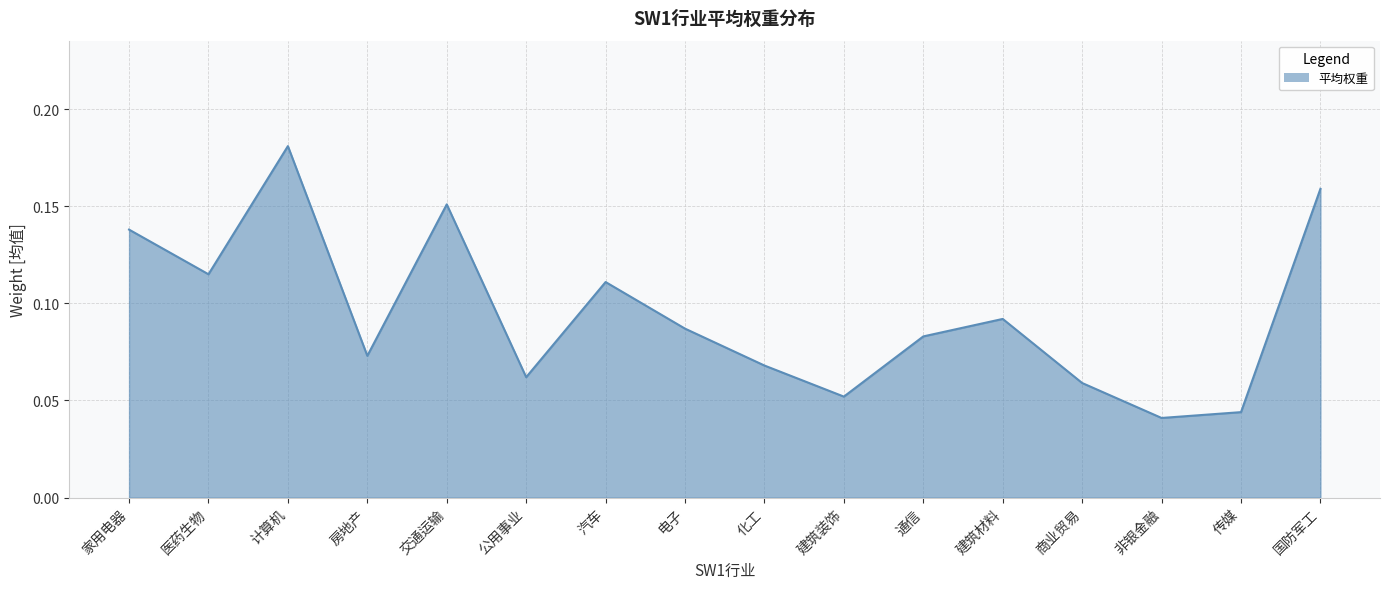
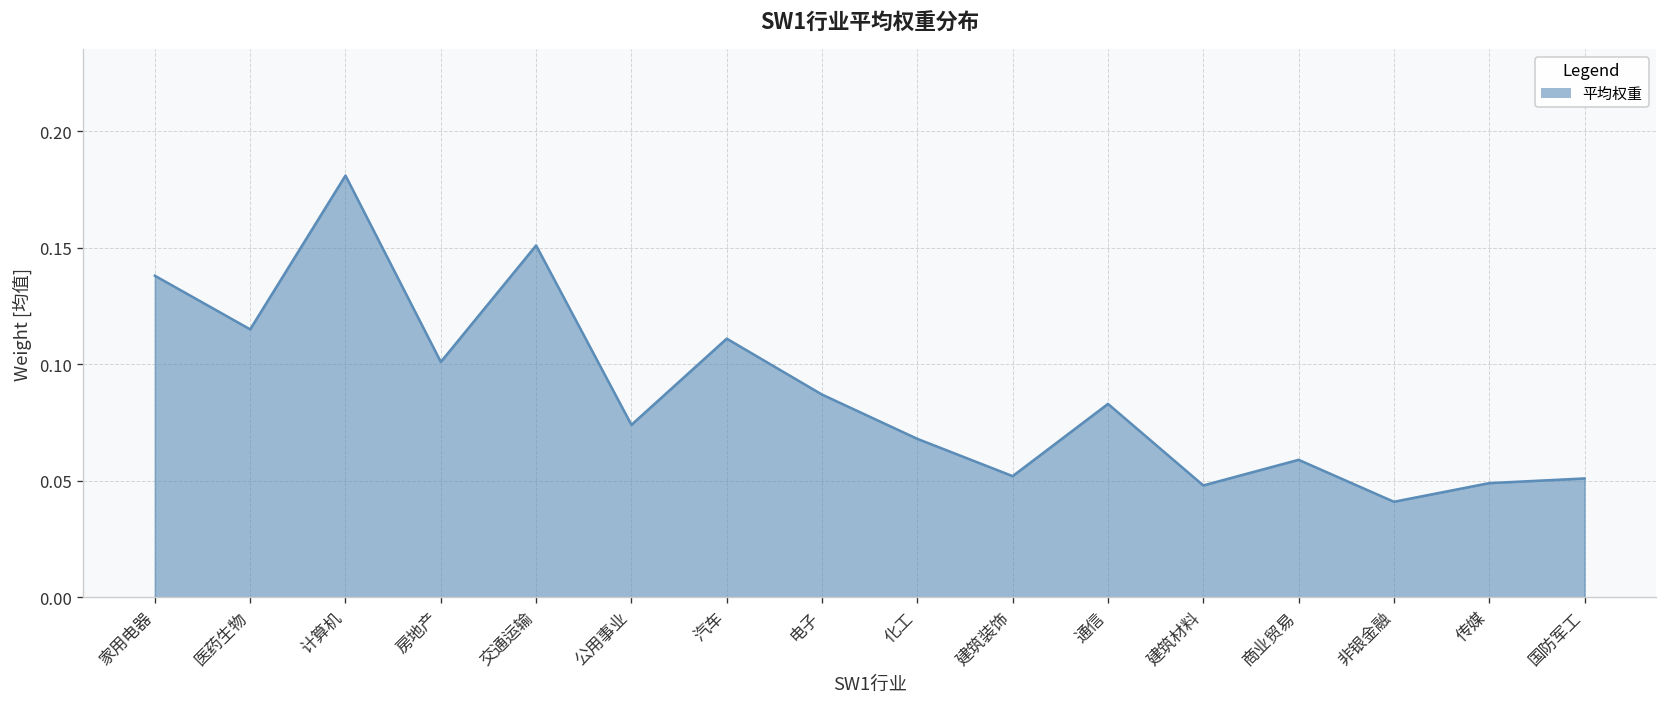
  {
    "家用电器": 0.138,
    "医药生物": 0.115,
    "计算机": 0.181,
-   "房地产": 0.073,
+   "房地产": 0.101,
    "交通运输": 0.151,
-   "公用事业": 0.062,
+   "公用事业": 0.074,
    "汽车": 0.111,
    "电子": 0.087,
    "化工": 0.068,
    "建筑装饰": 0.052,
    "通信": 0.083,
-   "建筑材料": 0.092,
+   "建筑材料": 0.048,
    "商业贸易": 0.059,
    "非银金融": 0.041,
-   "传媒": 0.044,
-   "国防军工": 0.159
+   "传媒": 0.049,
+   "国防军工": 0.051
  }
